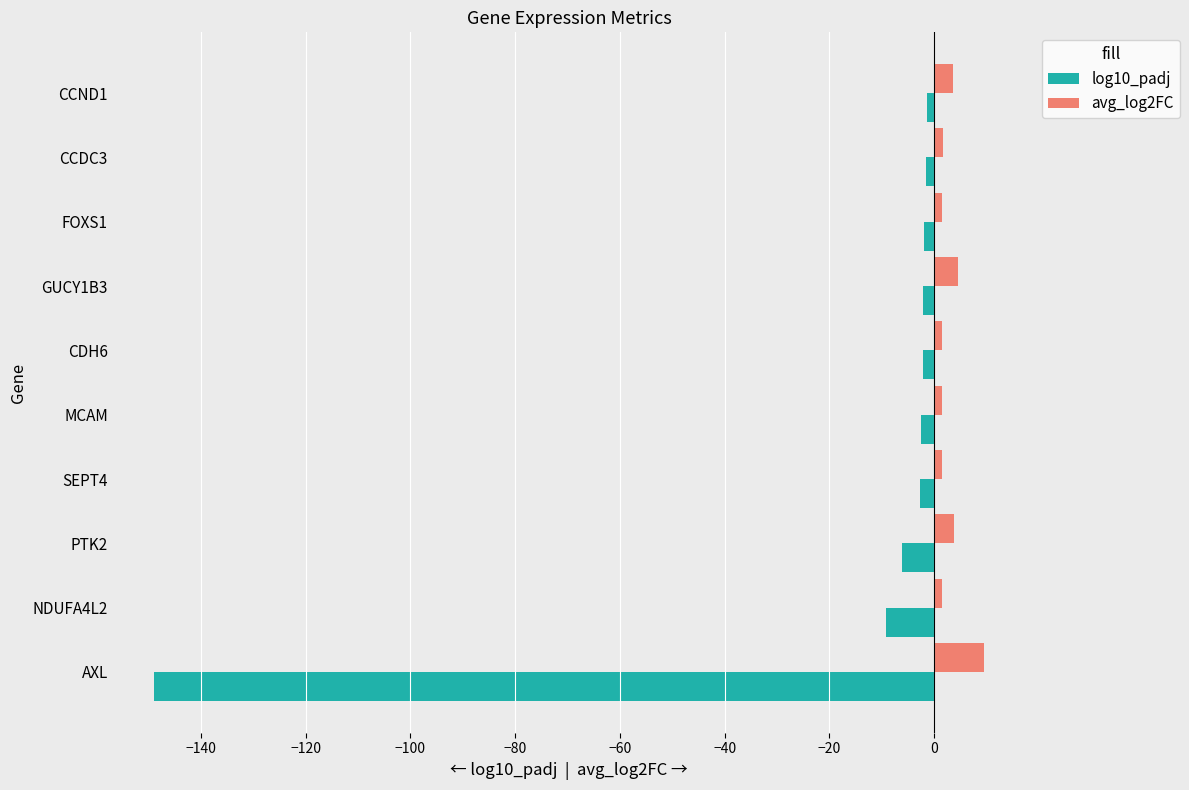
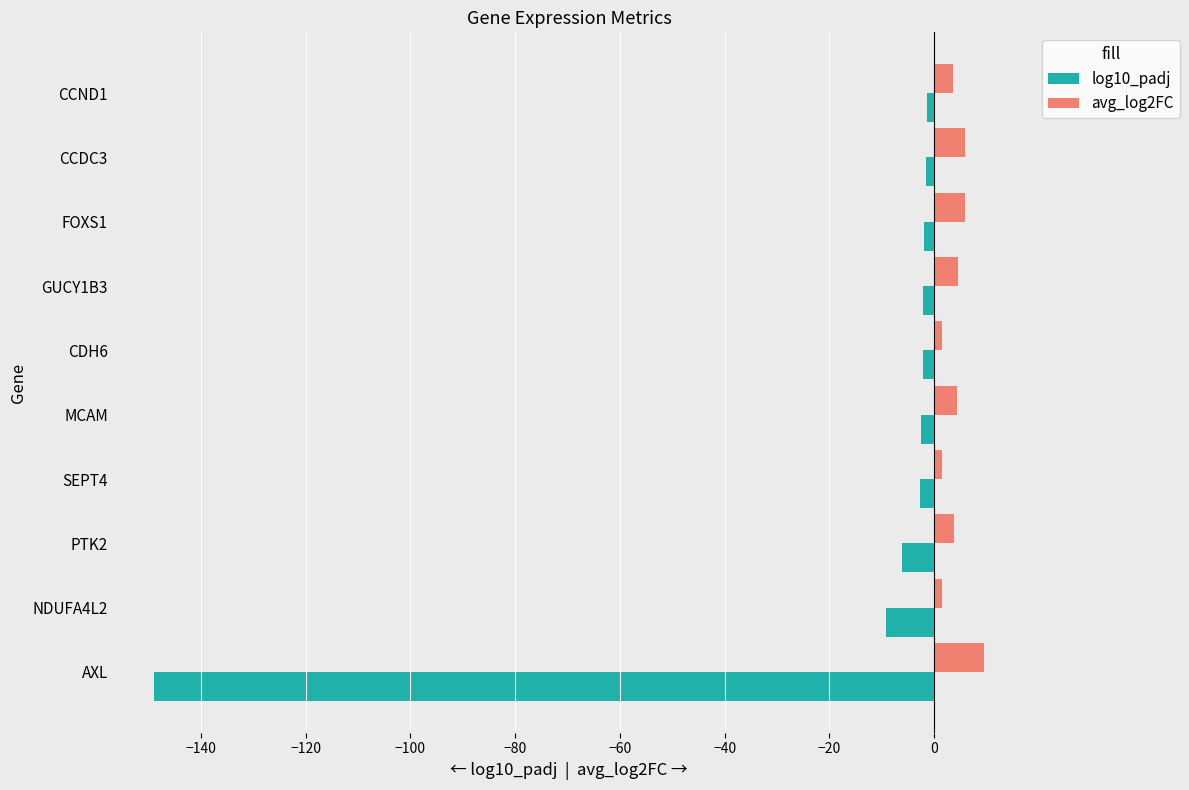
  {
    "log10_padj": {
      "CCND1": -1,
      "CCDC3": -1,
      "FOXS1": -2,
      "GUCY1B3": -2,
      "CDH6": -2,
      "MCAM": -3,
      "SEPT4": -3,
      "PTK2": -6,
      "NDUFA4L2": -9,
      "AXL": -149
    },
    "avg_log2FC": {
      "CCND1": 4,
-     "CCDC3": 2,
-     "FOXS1": 2,
+     "CCDC3": 6,
+     "FOXS1": 6,
      "GUCY1B3": 5,
      "CDH6": 1,
-     "MCAM": 1,
+     "MCAM": 4,
      "SEPT4": 2,
      "PTK2": 4,
      "NDUFA4L2": 2,
      "AXL": 10
    }
  }
